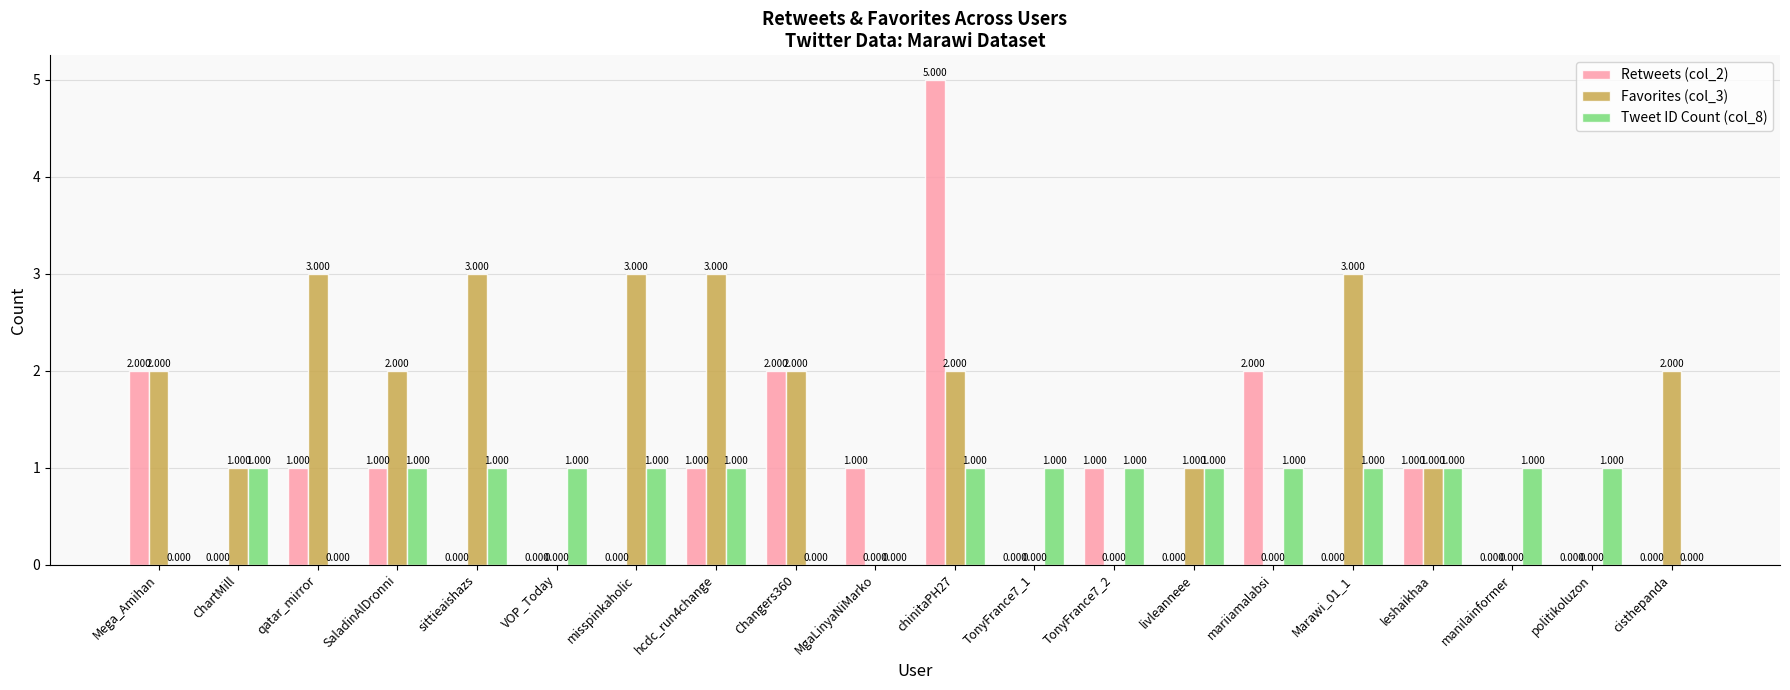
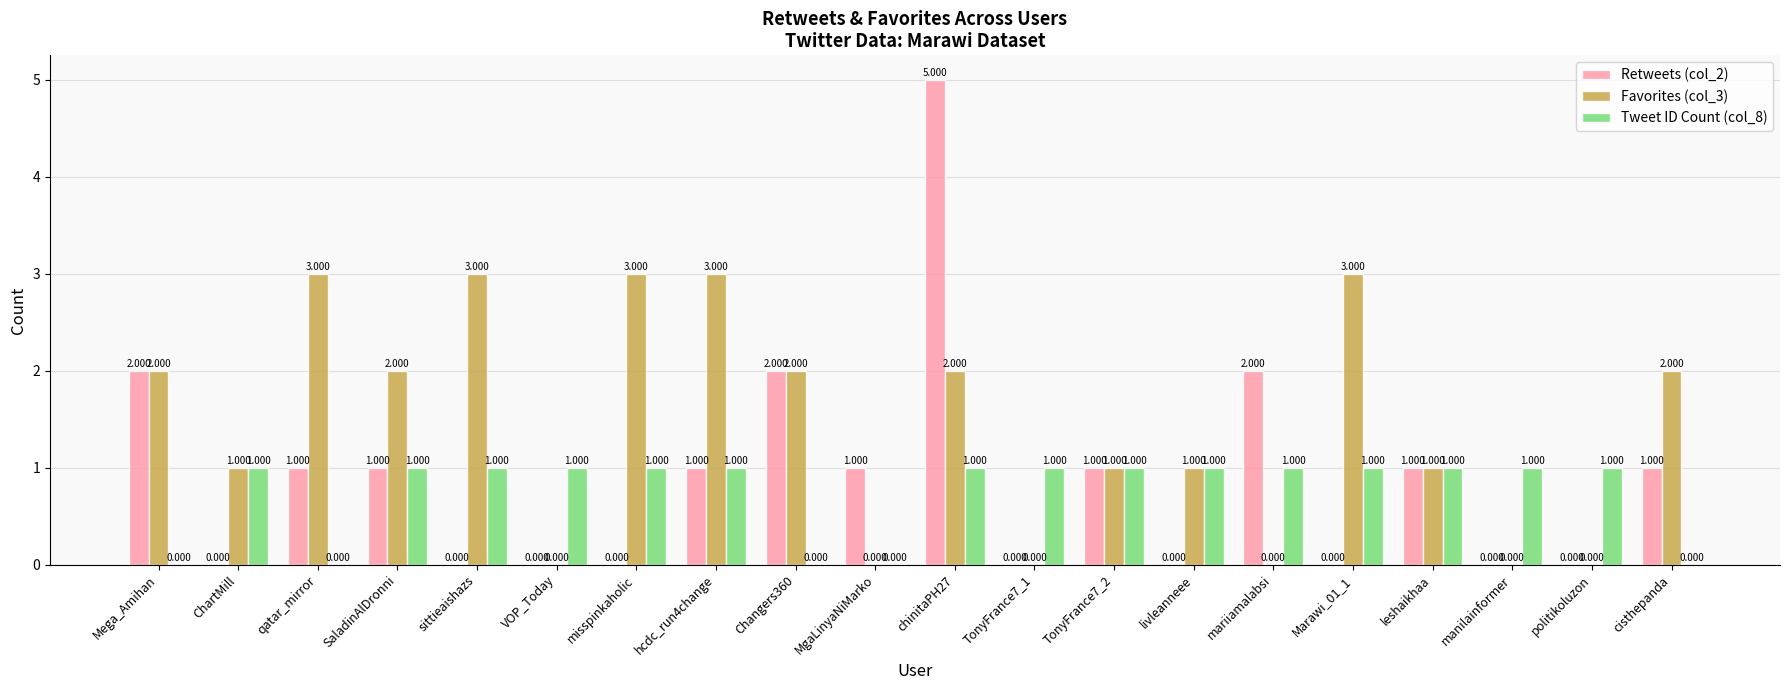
  {
    "Retweets (col_2)": {
      "ChartMill": 0.000,
      "qatar_mirror": 1.000,
      "SaladinAlDronni": 1.000,
      "sittieaishazs": 0.000,
      "misspinkaholic": 0.000,
      "hcdc_run4change": 1.000,
      "MgaLinyaNiMarko": 1.000,
      "chinitaPH27": 5.000,
      "livleanneee": 0.000,
      "mariiamalabsi": 2.000,
      "Marawi_01_1": 0.000,
-     "cisthepanda": 0.000
+     "cisthepanda": 1.000
    },
    "Favorites (col_3)": {
      "qatar_mirror": 3.000,
      "SaladinAlDronni": 2.000,
      "sittieaishazs": 3.000,
      "misspinkaholic": 3.000,
      "hcdc_run4change": 3.000,
      "chinitaPH27": 2.000,
-     "TonyFrance7_2": 0.000,
+     "TonyFrance7_2": 1.000,
      "mariiamalabsi": 0.000,
      "Marawi_01_1": 3.000,
      "cisthepanda": 2.000
    },
    "Tweet ID Count (col_8)": {
      "Mega_Amihan": 0.000,
      "qatar_mirror": 0.000,
      "SaladinAlDronni": 1.000,
      "sittieaishazs": 1.000,
      "VOP_Today": 1.000,
      "misspinkaholic": 1.000,
      "hcdc_run4change": 1.000,
      "Changers360": 0.000,
      "chinitaPH27": 1.000,
      "TonyFrance7_1": 1.000,
      "mariiamalabsi": 1.000,
      "Marawi_01_1": 1.000,
      "manilainformer": 1.000,
      "politikoluzon": 1.000,
      "cisthepanda": 0.000
    }
  }
